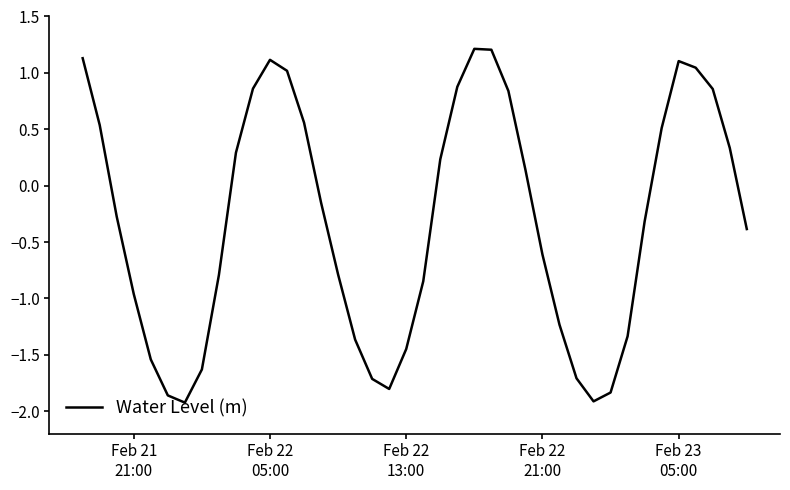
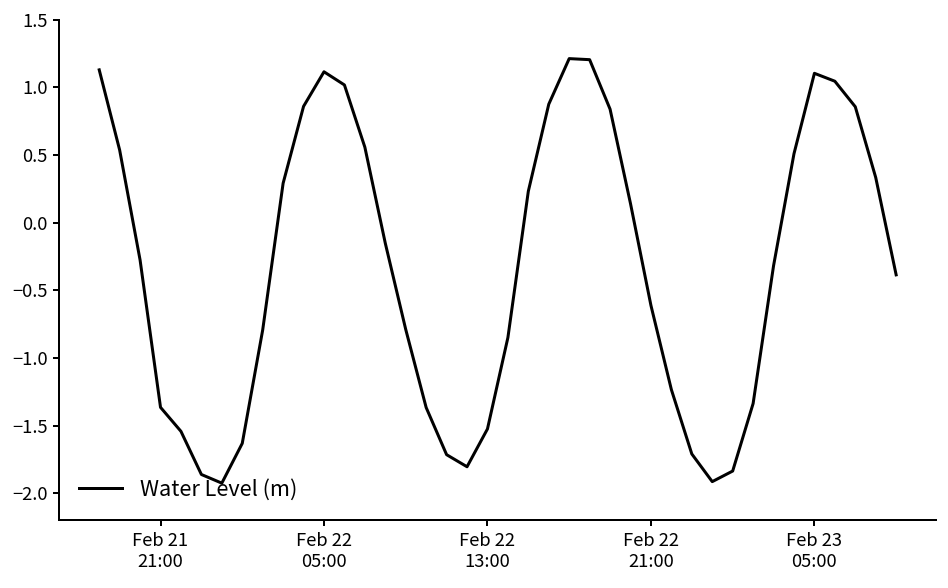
  {
-   "Feb 21 21:00": -0.96,
+   "Feb 21 21:00": -1.36,
    "Feb 22 05:00": 1.12,
-   "Feb 22 13:00": -1.45,
+   "Feb 22 13:00": -1.52,
    "Feb 22 21:00": -0.61,
    "Feb 23 05:00": 1.10
  }
